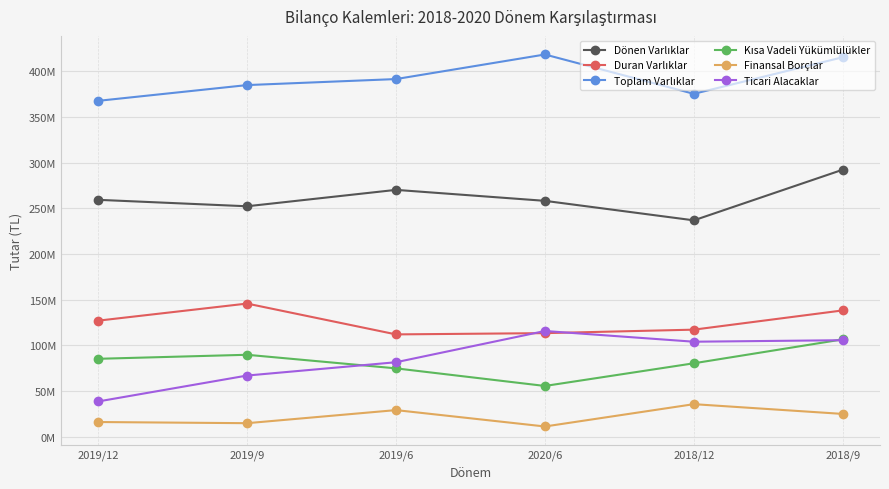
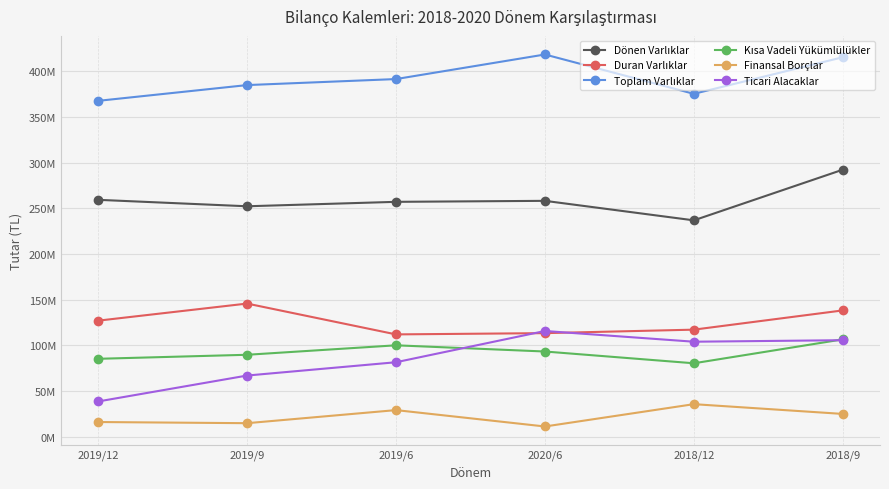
  {
    "Dönen Varlıklar": {
      "2019/12": 260000000,
      "2019/9": 250000000,
-     "2019/6": 270000000,
+     "2019/6": 260000000,
      "2020/6": 260000000,
      "2018/12": 240000000,
      "2018/9": 290000000
    },
    "Duran Varlıklar": {
      "2019/12": 130000000,
      "2019/9": 150000000,
      "2019/6": 110000000,
      "2018/12": 120000000,
      "2018/9": 140000000
    },
    "Toplam Varlıklar": {
      "2019/12": 370000000,
      "2019/9": 380000000,
      "2019/6": 390000000,
      "2020/6": 420000000,
      "2018/12": 380000000
    },
    "Kısa Vadeli Yükümlülükler": {
      "2019/12": 90000000,
      "2019/9": 90000000,
-     "2019/6": 70000000,
-     "2020/6": 60000000,
+     "2019/6": 100000000,
+     "2020/6": 90000000,
      "2018/12": 80000000
    },
    "Finansal Borçlar": {
      "2019/12": 20000000,
      "2019/9": 10000000,
      "2019/6": 30000000,
      "2020/6": 10000000,
      "2018/12": 40000000,
      "2018/9": 30000000
    },
    "Ticari Alacaklar": {
      "2019/12": 40000000,
      "2019/9": 70000000,
      "2019/6": 80000000,
      "2018/12": 100000000
    }
  }
